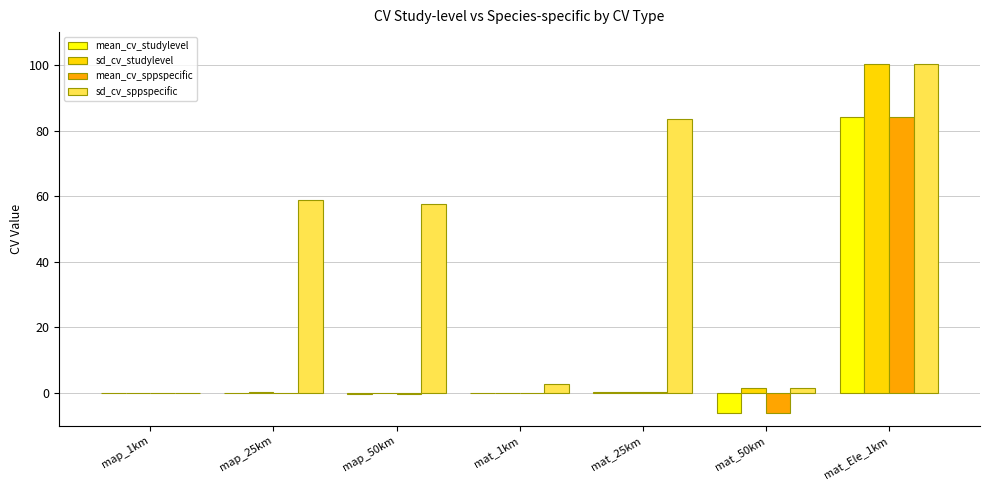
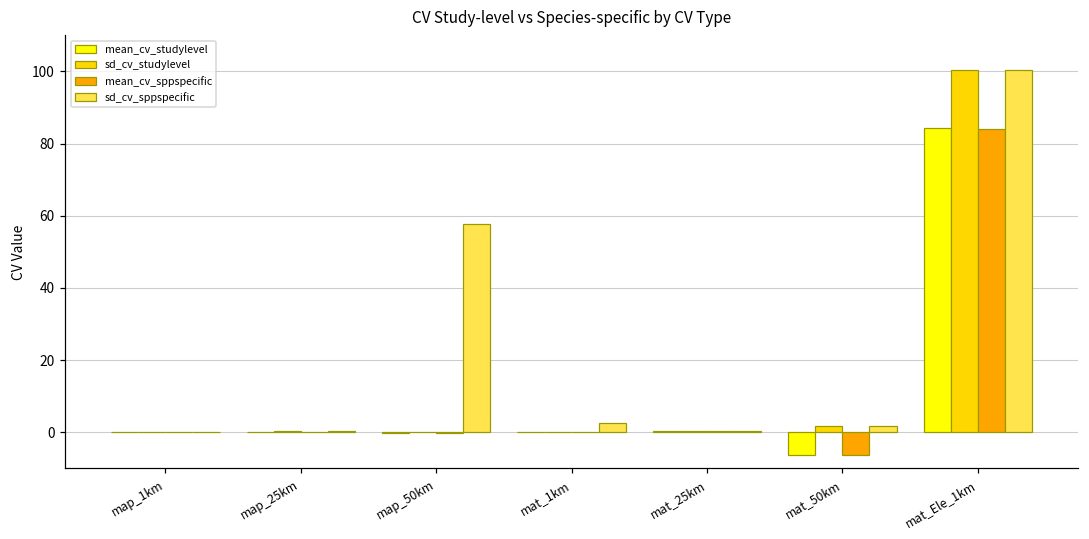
  {
    "sd_cv_sppspecific": {
-     "map_25km": 59,
+     "map_25km": 0,
      "map_50km": 58,
      "mat_1km": 3,
-     "mat_25km": 83,
+     "mat_25km": 0,
      "mat_50km": 2,
      "mat_Ele_1km": 100
    }
  }
